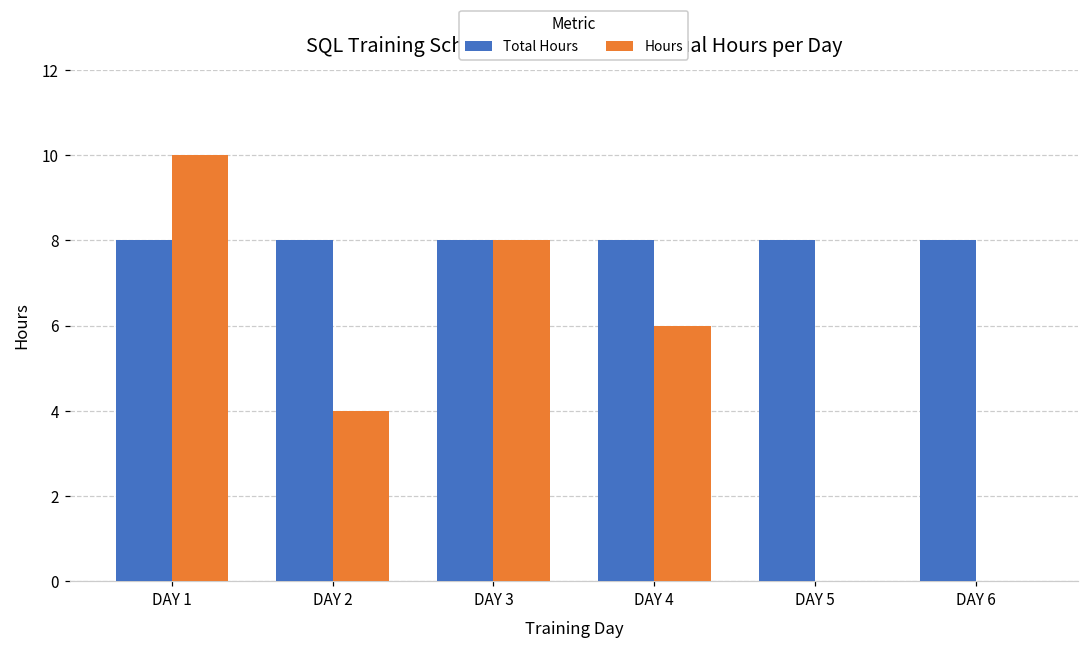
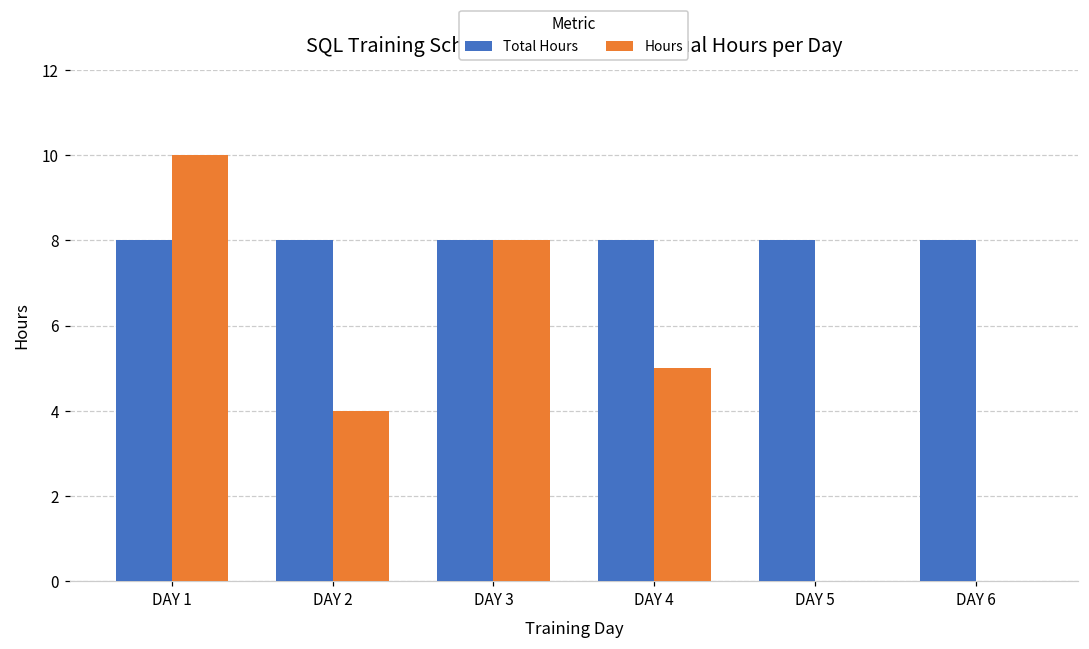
  {
    "Total Hours": {
      "DAY 1": 8,
      "DAY 2": 8,
      "DAY 3": 8,
      "DAY 4": 8,
      "DAY 5": 8,
      "DAY 6": 8
    },
    "Hours": {
      "DAY 1": 10,
      "DAY 2": 4,
      "DAY 3": 8,
-     "DAY 4": 6,
+     "DAY 4": 5,
      "DAY 5": 0,
      "DAY 6": 0
    }
  }
